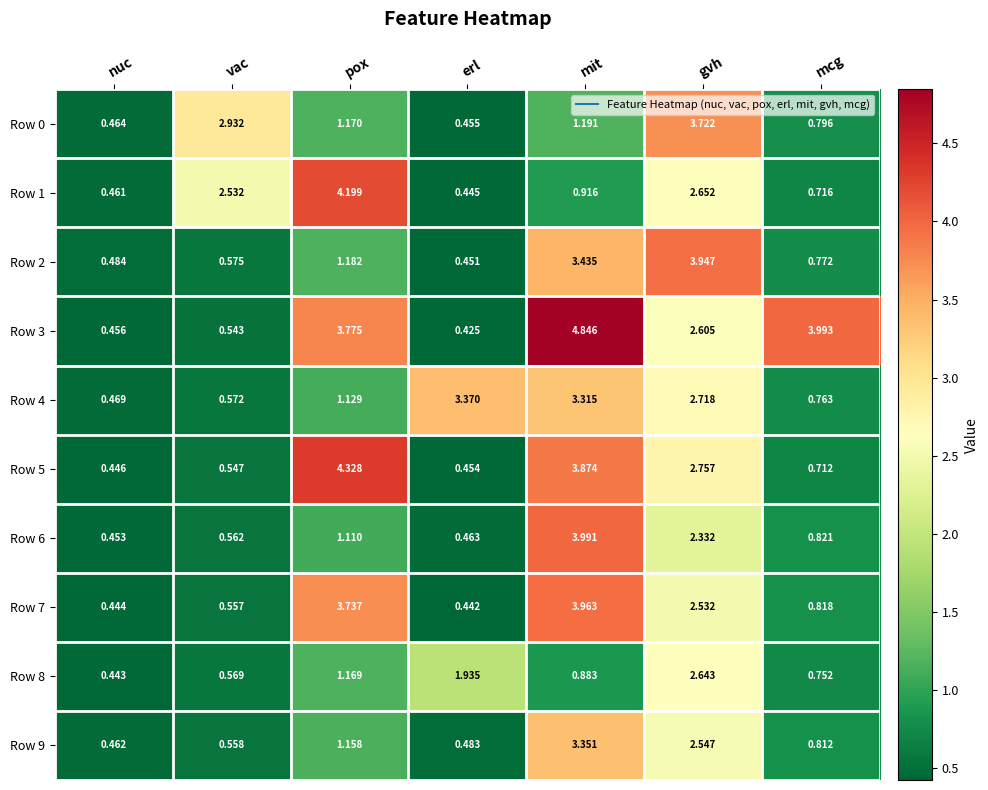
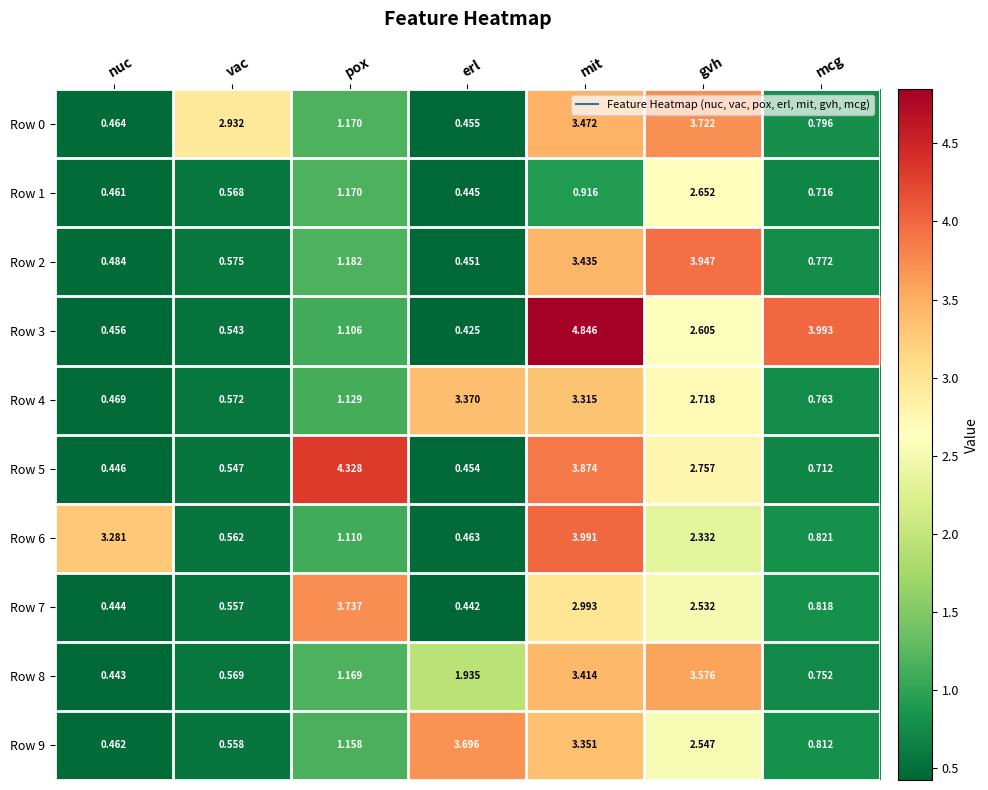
  {
    "Row 0": {
      "nuc": 0.464,
      "vac": 2.932,
      "pox": 1.170,
      "erl": 0.455,
-     "mit": 1.191,
+     "mit": 3.472,
      "gvh": 3.722,
      "mcg": 0.796
    },
    "Row 1": {
      "nuc": 0.461,
-     "vac": 2.532,
-     "pox": 4.199,
+     "vac": 0.568,
+     "pox": 1.170,
      "erl": 0.445,
      "mit": 0.916,
      "gvh": 2.652,
      "mcg": 0.716
    },
    "Row 2": {
      "nuc": 0.484,
      "vac": 0.575,
      "pox": 1.182,
      "erl": 0.451,
      "mit": 3.435,
      "gvh": 3.947,
      "mcg": 0.772
    },
    "Row 3": {
      "nuc": 0.456,
      "vac": 0.543,
-     "pox": 3.775,
+     "pox": 1.106,
      "erl": 0.425,
      "mit": 4.846,
      "gvh": 2.605,
      "mcg": 3.993
    },
    "Row 4": {
      "nuc": 0.469,
      "vac": 0.572,
      "pox": 1.129,
      "erl": 3.370,
      "mit": 3.315,
      "gvh": 2.718,
      "mcg": 0.763
    },
    "Row 5": {
      "nuc": 0.446,
      "vac": 0.547,
      "pox": 4.328,
      "erl": 0.454,
      "mit": 3.874,
      "gvh": 2.757,
      "mcg": 0.712
    },
    "Row 6": {
-     "nuc": 0.453,
+     "nuc": 3.281,
      "vac": 0.562,
      "pox": 1.110,
      "erl": 0.463,
      "mit": 3.991,
      "gvh": 2.332,
      "mcg": 0.821
    },
    "Row 7": {
      "nuc": 0.444,
      "vac": 0.557,
      "pox": 3.737,
      "erl": 0.442,
-     "mit": 3.963,
+     "mit": 2.993,
      "gvh": 2.532,
      "mcg": 0.818
    },
    "Row 8": {
      "nuc": 0.443,
      "vac": 0.569,
      "pox": 1.169,
      "erl": 1.935,
-     "mit": 0.883,
-     "gvh": 2.643,
+     "mit": 3.414,
+     "gvh": 3.576,
      "mcg": 0.752
    },
    "Row 9": {
      "nuc": 0.462,
      "vac": 0.558,
      "pox": 1.158,
-     "erl": 0.483,
+     "erl": 3.696,
      "mit": 3.351,
      "gvh": 2.547,
      "mcg": 0.812
    }
  }
